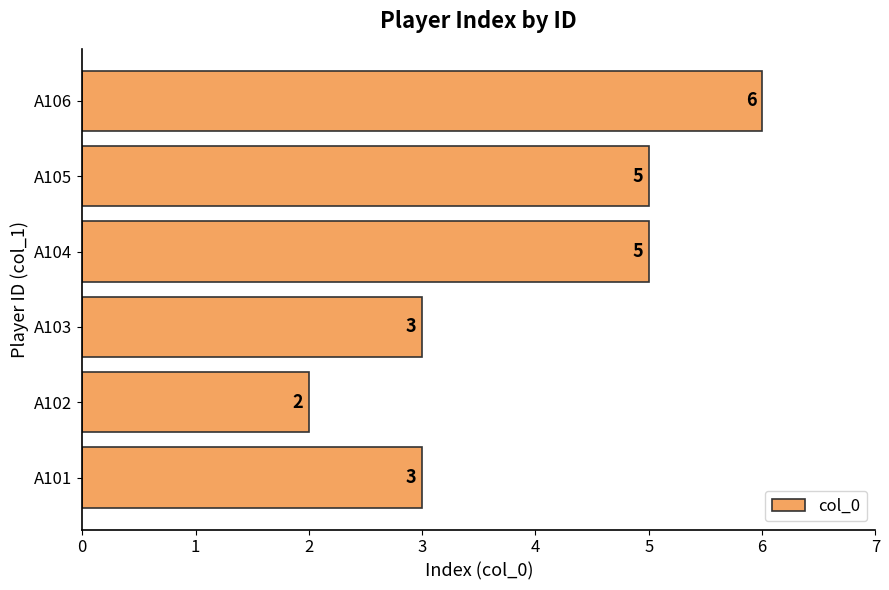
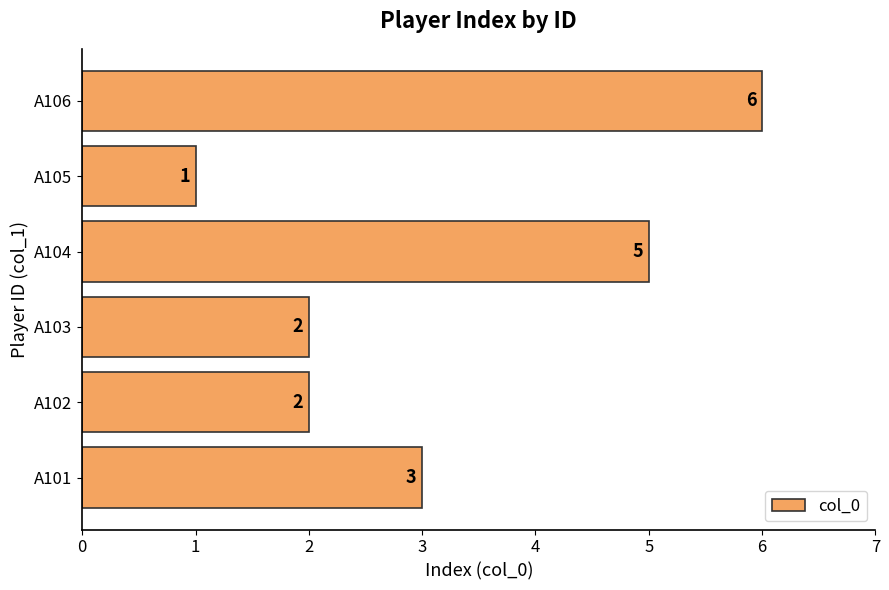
  {
    "A106": 6,
-   "A105": 5,
+   "A105": 1,
    "A104": 5,
-   "A103": 3,
+   "A103": 2,
    "A102": 2,
    "A101": 3
  }
